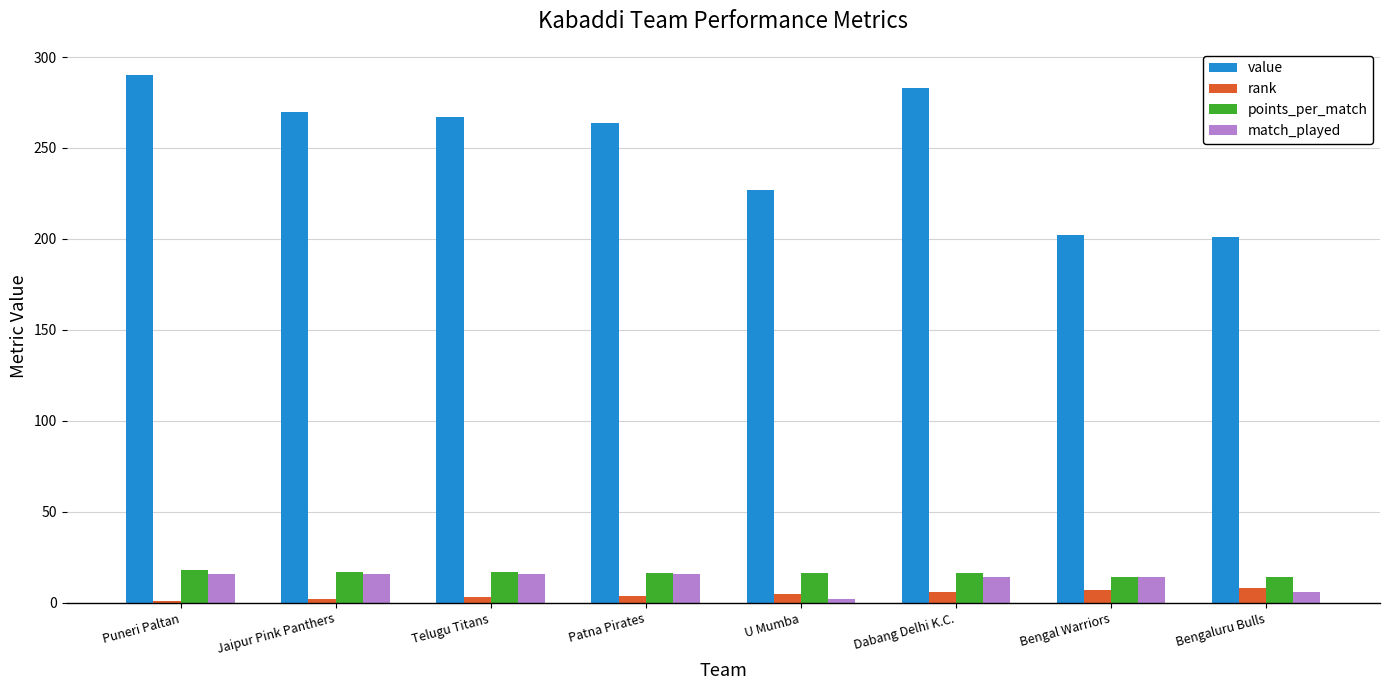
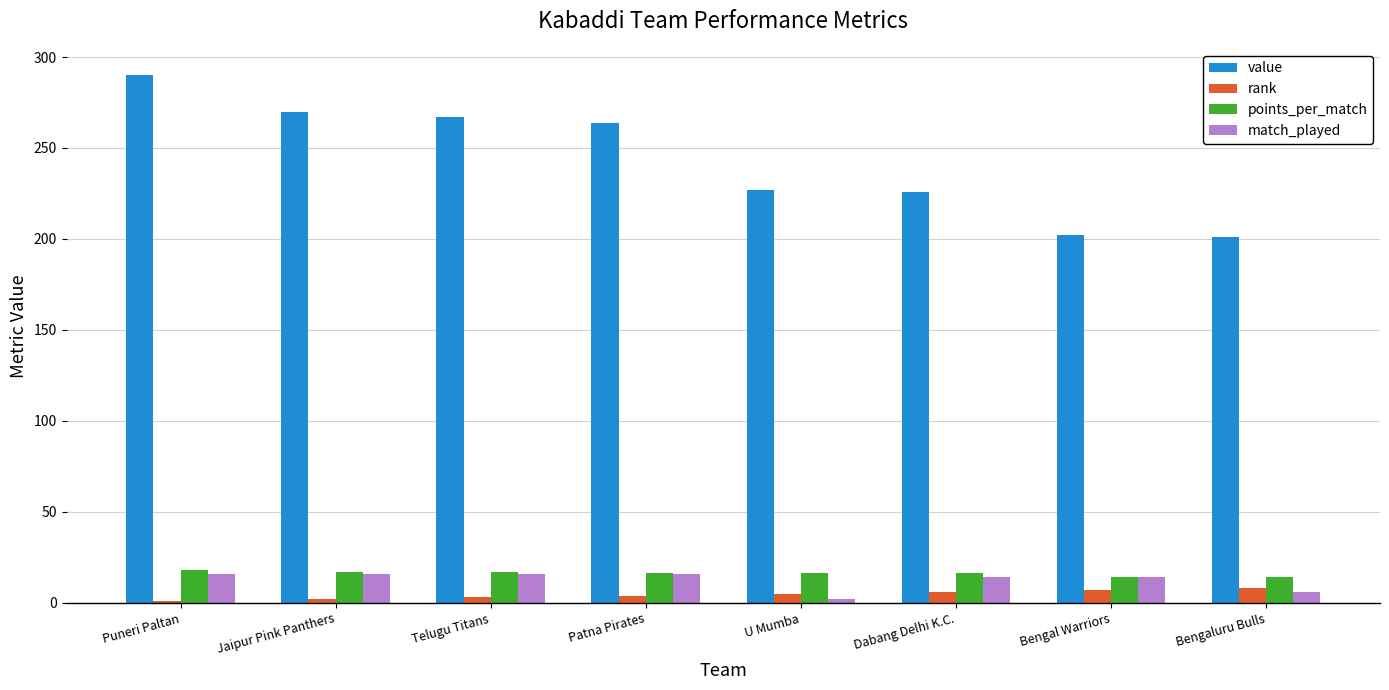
  {
    "value": {
      "Puneri Paltan": 290,
      "Jaipur Pink Panthers": 270,
      "Telugu Titans": 267,
      "Patna Pirates": 264,
      "U Mumba": 227,
-     "Dabang Delhi K.C.": 283,
+     "Dabang Delhi K.C.": 226,
      "Bengal Warriors": 202,
      "Bengaluru Bulls": 201
    },
    "rank": {
      "Jaipur Pink Panthers": 2,
      "Telugu Titans": 3,
      "Patna Pirates": 4,
      "U Mumba": 5,
      "Dabang Delhi K.C.": 6,
      "Bengal Warriors": 7,
      "Bengaluru Bulls": 8
    },
    "points_per_match": {
      "Puneri Paltan": 18,
      "Jaipur Pink Panthers": 17,
      "Telugu Titans": 17,
      "Patna Pirates": 17,
      "U Mumba": 16,
      "Dabang Delhi K.C.": 16,
      "Bengal Warriors": 14,
      "Bengaluru Bulls": 14
    },
    "match_played": {
      "Puneri Paltan": 16,
      "Jaipur Pink Panthers": 16,
      "Telugu Titans": 16,
      "Patna Pirates": 16,
      "U Mumba": 2,
      "Dabang Delhi K.C.": 14,
      "Bengal Warriors": 14,
      "Bengaluru Bulls": 6
    }
  }
